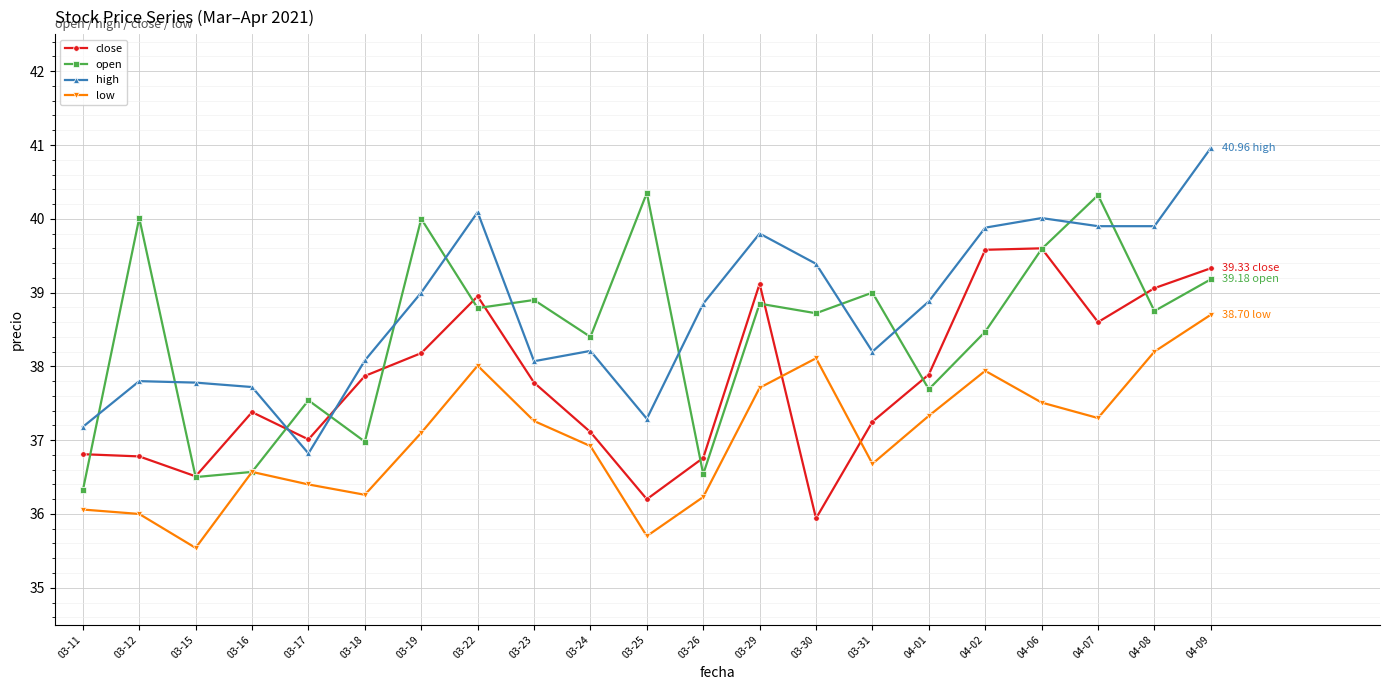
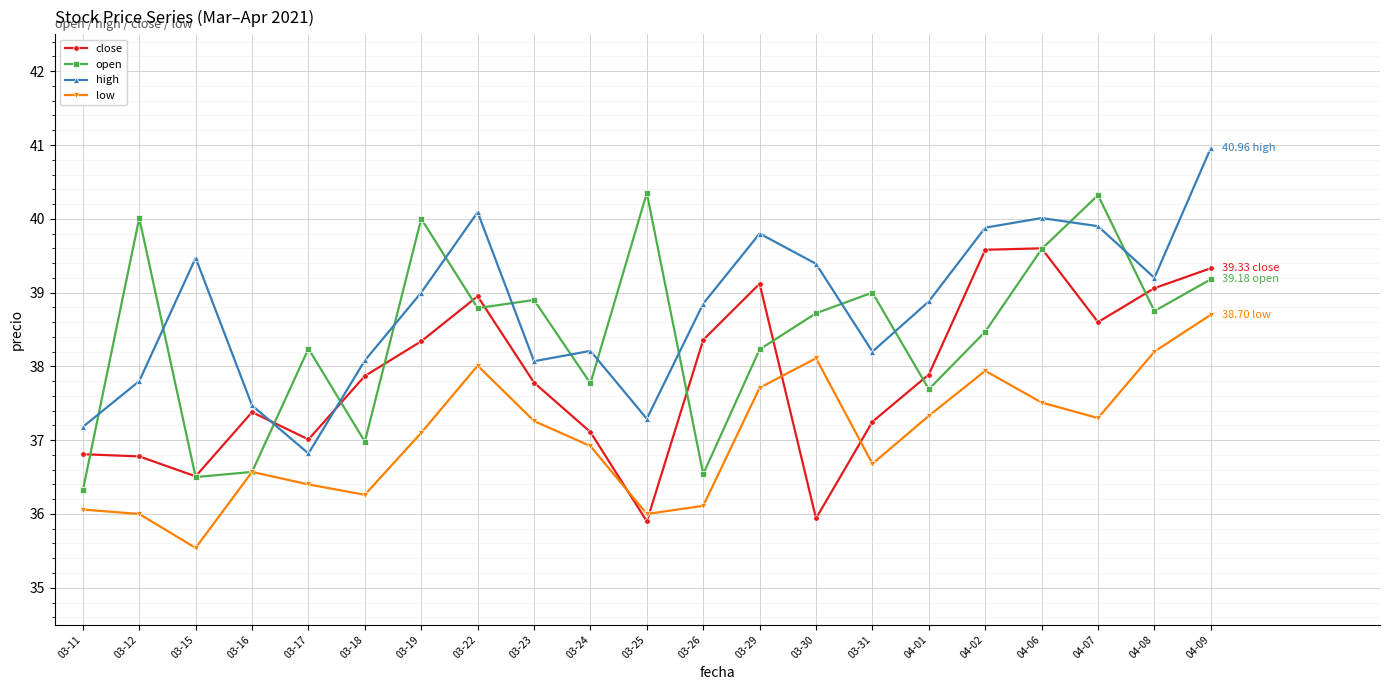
  {
    "close": {
      "03-11": 36.8,
      "03-12": 36.8,
      "03-16": 37.4,
      "03-17": 37.0,
      "03-18": 37.9,
-     "03-19": 38.2,
+     "03-19": 38.3,
      "03-22": 39.0,
      "03-23": 37.8,
      "03-24": 37.1,
-     "03-25": 36.2,
-     "03-26": 36.8,
+     "03-25": 35.9,
+     "03-26": 38.4,
      "03-29": 39.1,
      "03-30": 35.9,
      "03-31": 37.3,
      "04-01": 37.9,
      "04-02": 39.6,
      "04-07": 38.6,
      "04-08": 39.1
    },
    "open": {
      "03-11": 36.3,
      "03-12": 40.0,
-     "03-17": 37.5,
+     "03-17": 38.2,
      "03-18": 37.0,
      "03-19": 40.0,
      "03-22": 38.8,
      "03-23": 38.9,
-     "03-24": 38.4,
+     "03-24": 37.8,
      "03-25": 40.4,
      "03-26": 36.5,
-     "03-29": 38.9,
+     "03-29": 38.2,
      "03-30": 38.7,
      "03-31": 39.0,
      "04-01": 37.7,
      "04-02": 38.5,
      "04-07": 40.3,
      "04-08": 38.8
    },
    "high": {
      "03-11": 37.2,
      "03-12": 37.8,
-     "03-15": 37.8,
-     "03-16": 37.7,
+     "03-15": 39.5,
+     "03-16": 37.5,
      "03-17": 36.8,
      "03-18": 38.1,
      "03-19": 39.0,
      "03-22": 40.1,
      "03-23": 38.1,
      "03-24": 38.2,
      "03-25": 37.3,
      "03-26": 38.9,
      "03-29": 39.8,
      "03-30": 39.4,
      "03-31": 38.2,
      "04-01": 38.9,
      "04-02": 39.9,
      "04-06": 40.0,
      "04-07": 39.9,
-     "04-08": 39.9
+     "04-08": 39.2
    },
    "low": {
      "03-11": 36.1,
      "03-12": 36.0,
      "03-15": 35.5,
      "03-17": 36.4,
      "03-18": 36.3,
      "03-19": 37.1,
      "03-22": 38.0,
      "03-23": 37.3,
      "03-24": 36.9,
-     "03-25": 35.7,
-     "03-26": 36.2,
+     "03-25": 36.0,
+     "03-26": 36.1,
      "03-29": 37.7,
      "03-30": 38.1,
      "03-31": 36.7,
      "04-01": 37.3,
      "04-02": 37.9,
      "04-06": 37.5,
      "04-07": 37.3,
      "04-08": 38.2
    }
  }
